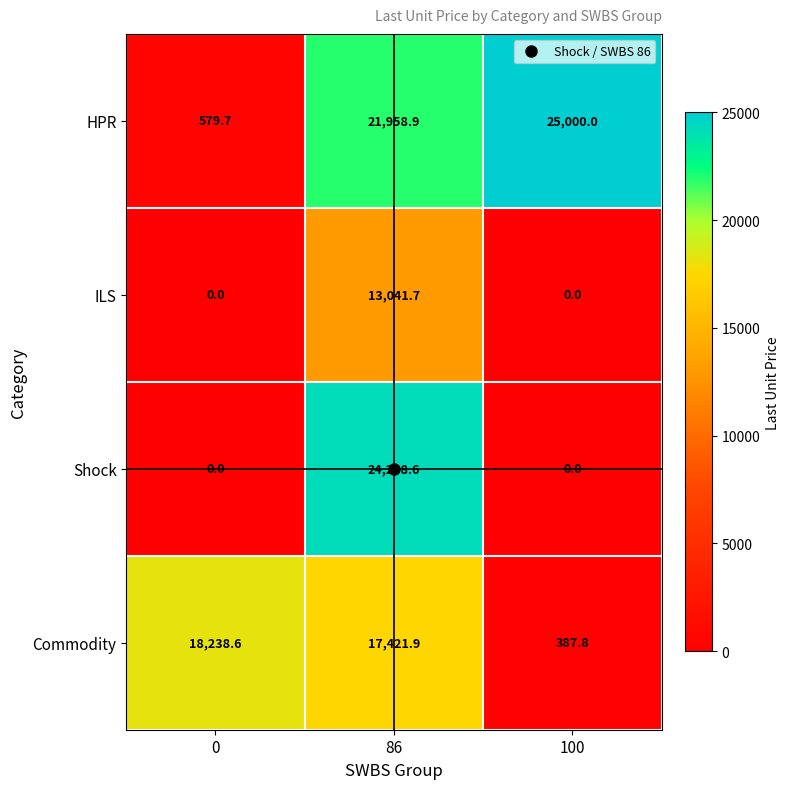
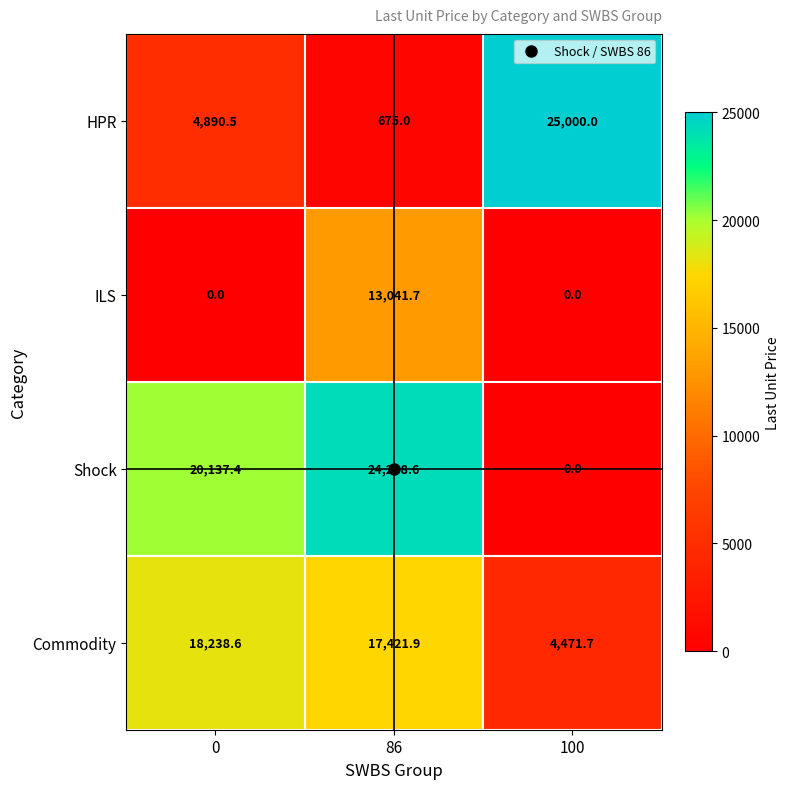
  {
    "HPR": {
-     "0": "579.7",
-     "86": "21,958.9",
+     "0": "4,890.5",
+     "86": "675.0",
      "100": "25,000.0"
    },
    "ILS": {
      "0": "0.0",
      "86": "13,041.7",
      "100": "0.0"
    },
    "Shock": {
-     "0": "0.0",
+     "0": "20,137.4",
      "100": "0.0"
    },
    "Commodity": {
      "0": "18,238.6",
      "86": "17,421.9",
-     "100": "387.8"
+     "100": "4,471.7"
    }
  }
